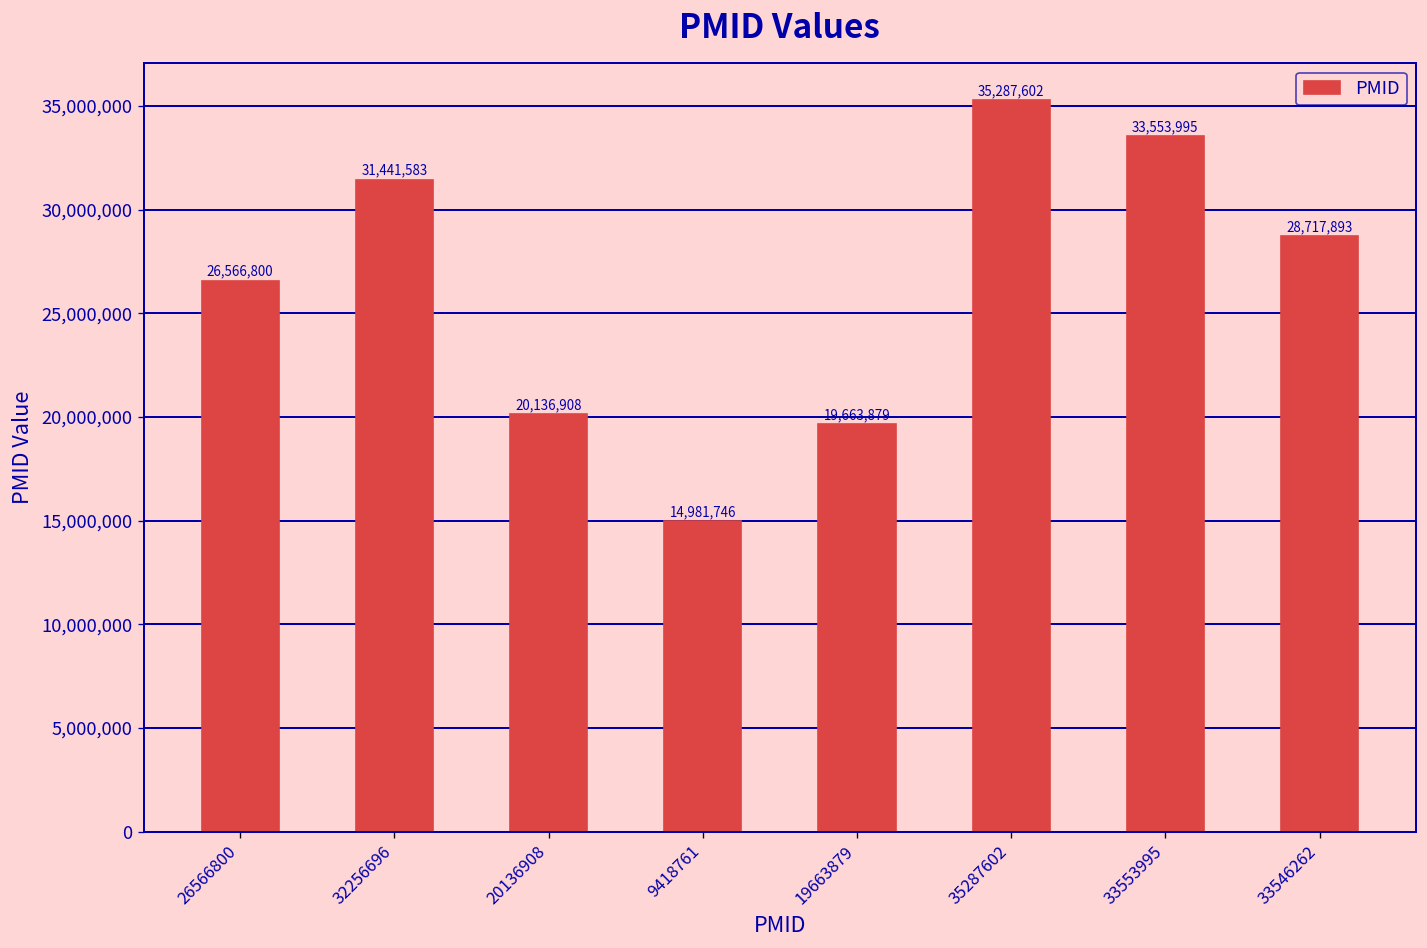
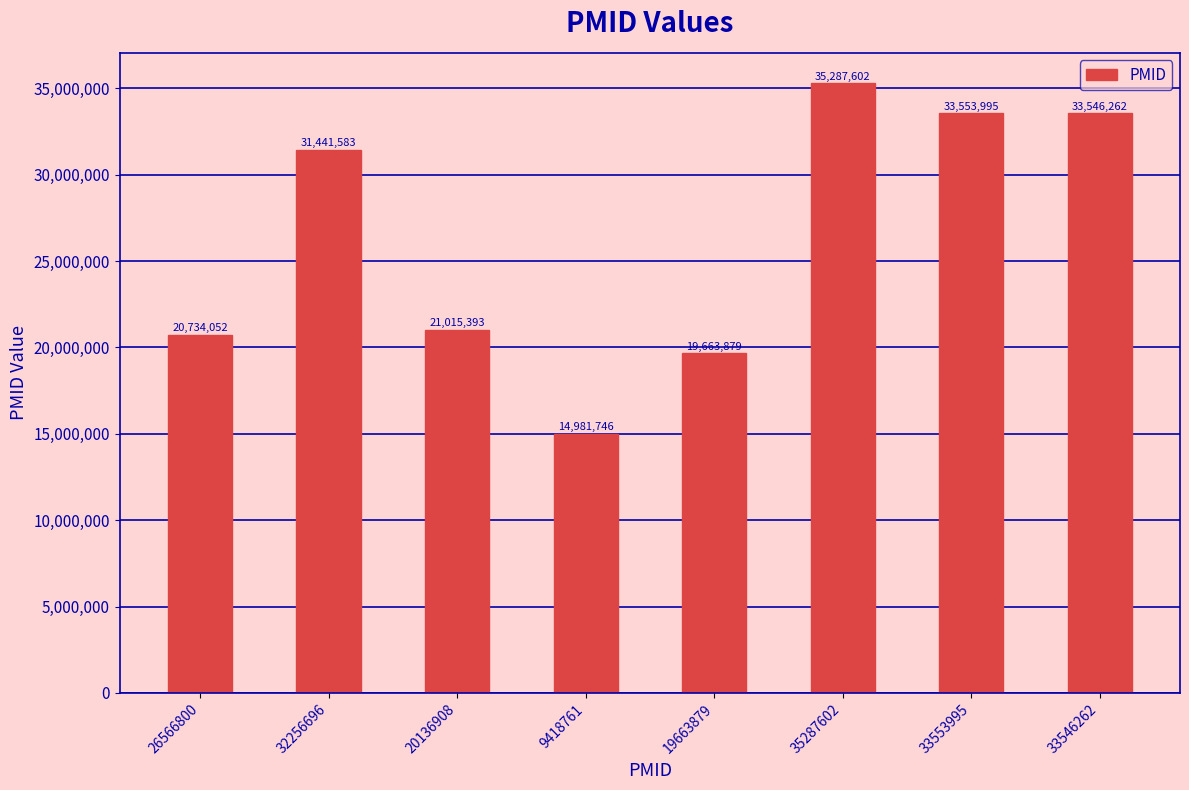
  {
-   "26566800": "26,566,800",
+   "26566800": "20,734,052",
    "32256696": "31,441,583",
-   "20136908": "20,136,908",
+   "20136908": "21,015,393",
    "9418761": "14,981,746",
    "19663879": "19,663,879",
    "35287602": "35,287,602",
    "33553995": "33,553,995",
-   "33546262": "28,717,893"
+   "33546262": "33,546,262"
  }
